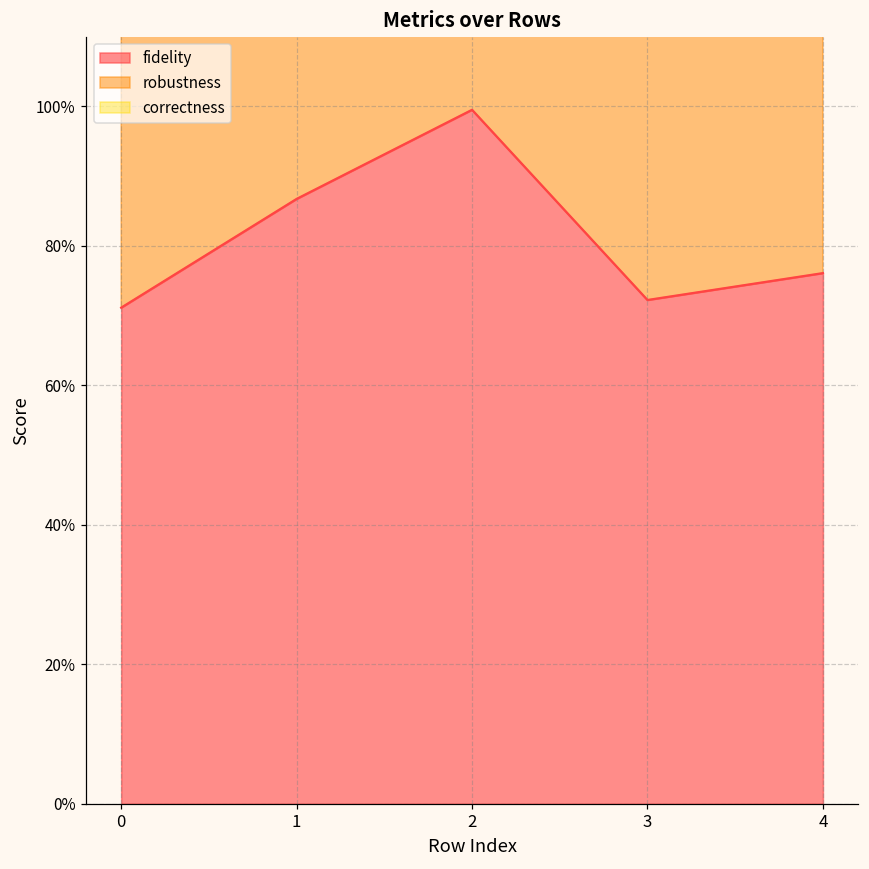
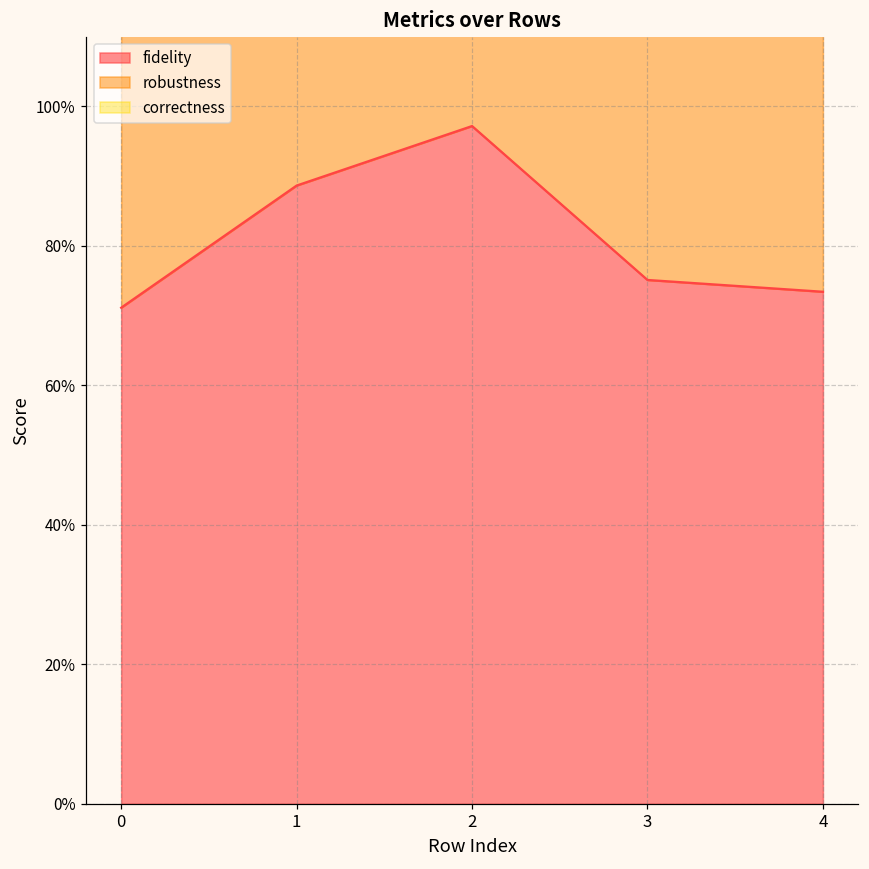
  {
    "fidelity": {
      "0": "71%",
-     "1": "87%",
-     "2": "100%",
-     "3": "72%",
-     "4": "76%"
+     "1": "89%",
+     "2": "97%",
+     "3": "75%",
+     "4": "73%"
    }
  }
